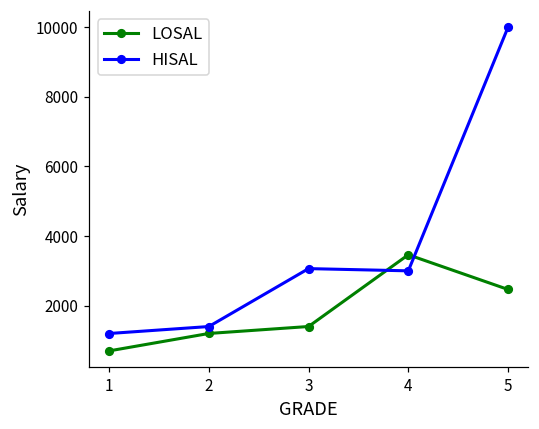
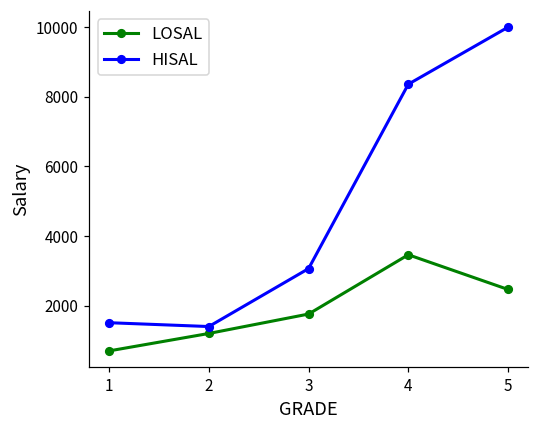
  {
    "LOSAL": {
      "1": 700,
      "2": 1200,
-     "3": 1400,
+     "3": 1800,
      "4": 3500,
      "5": 2500
    },
    "HISAL": {
-     "1": 1200,
+     "1": 1500,
      "2": 1400,
      "3": 3100,
-     "4": 3000,
+     "4": 8400,
      "5": 10000
    }
  }
